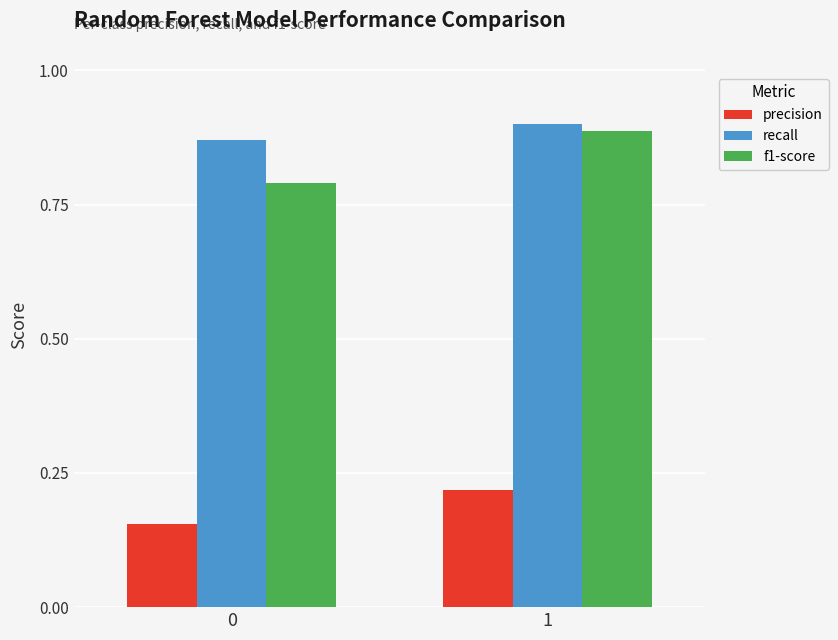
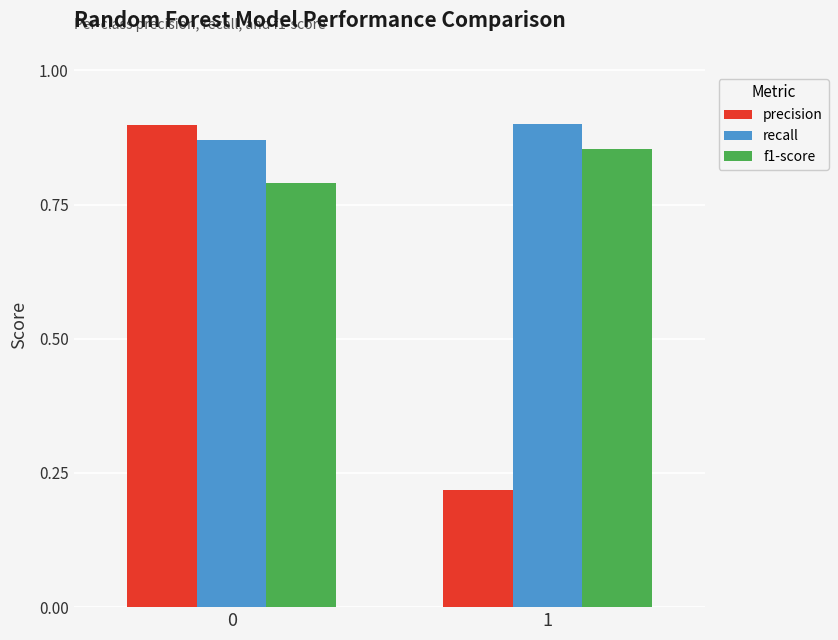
  {
    "precision": {
-     "0": 0.16,
+     "0": 0.90,
      "1": 0.22
    },
    "recall": {
      "0": 0.87,
      "1": 0.90
    },
    "f1-score": {
      "0": 0.79,
-     "1": 0.89
+     "1": 0.85
    }
  }
